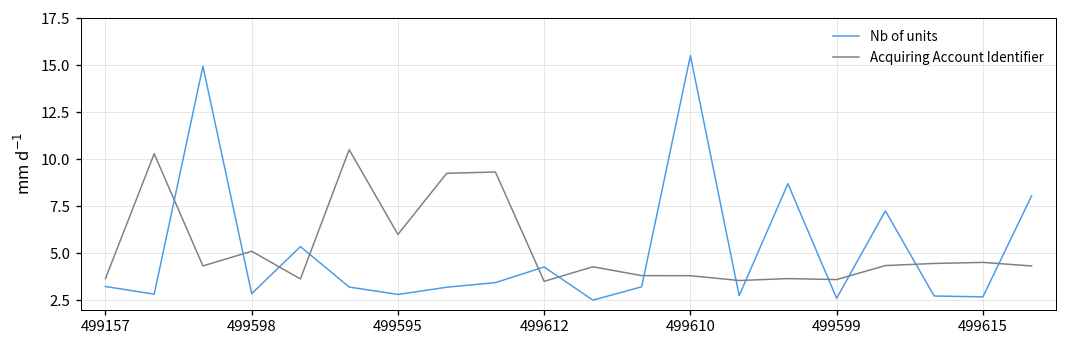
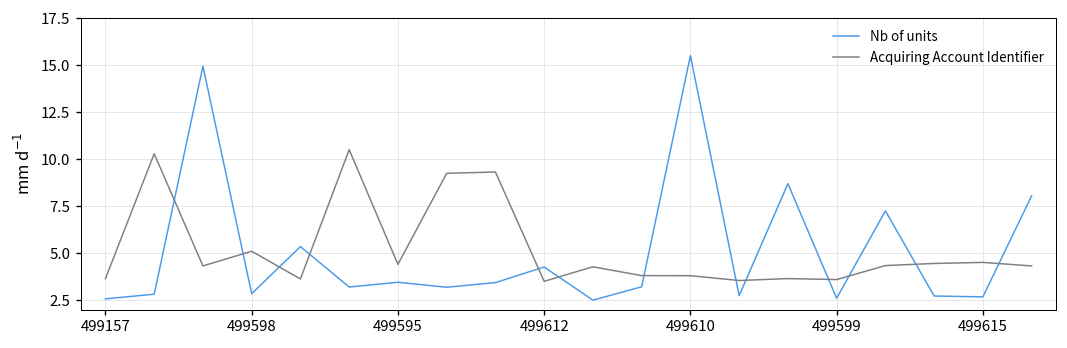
  {
    "Nb of units": {
-     "499157": 3.2,
+     "499157": 2.6,
      "499598": 2.8,
-     "499595": 2.8,
+     "499595": 3.5,
      "499612": 4.3,
      "499610": 15.5,
      "499599": 2.6,
      "499615": 2.7
    },
    "Acquiring Account Identifier": {
      "499157": 3.6,
      "499598": 5.1,
-     "499595": 6.0,
+     "499595": 4.4,
      "499612": 3.5,
      "499610": 3.8,
      "499599": 3.6,
      "499615": 4.5
    }
  }
